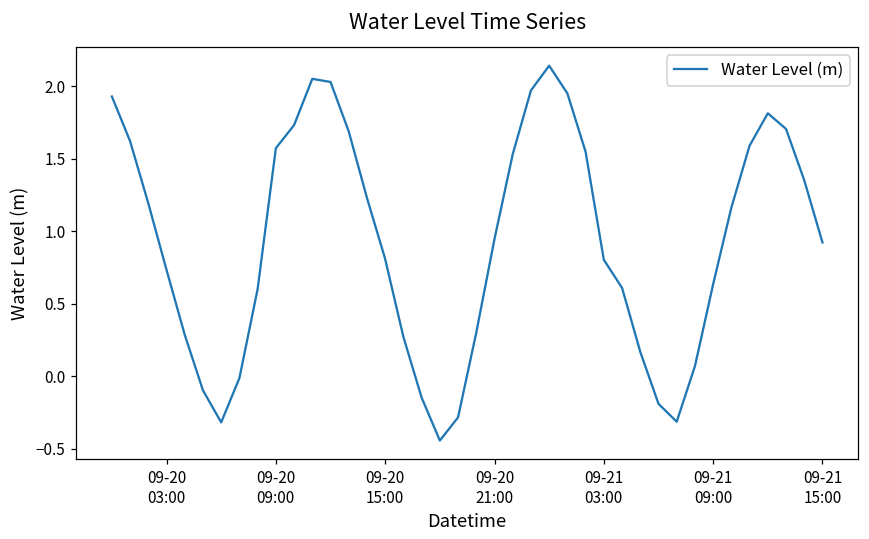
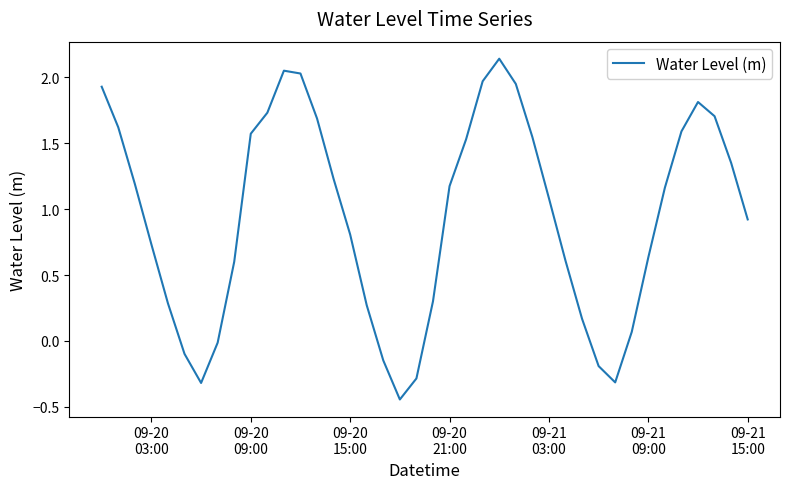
  {
    "09-20 03:00": 0.73,
    "09-20 09:00": 1.57,
    "09-20 15:00": 0.81,
-   "09-20 21:00": 0.95,
-   "09-21 03:00": 0.80,
+   "09-20 21:00": 1.17,
+   "09-21 03:00": 1.08,
    "09-21 09:00": 0.63,
    "09-21 15:00": 0.92
  }
